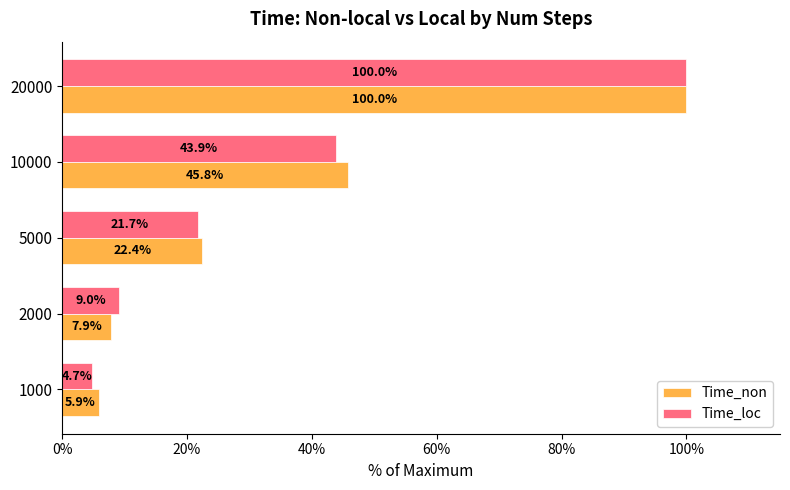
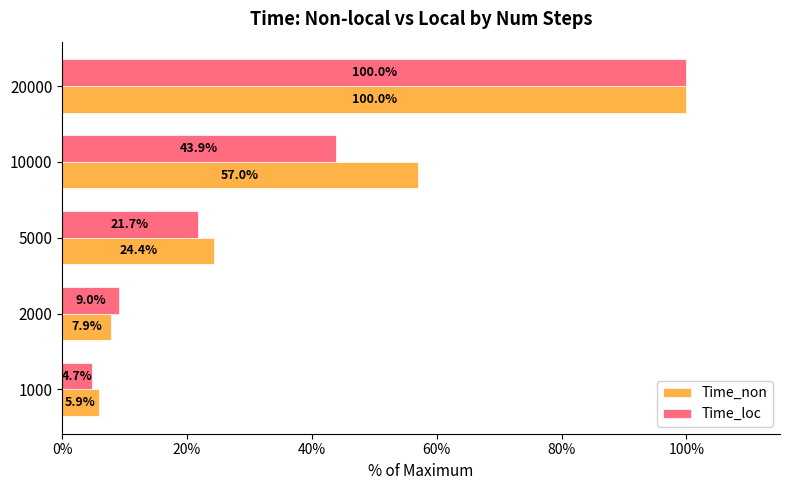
  {
    "Time_non": {
      "20000": "100.0%",
-     "10000": "45.8%",
-     "5000": "22.4%",
+     "10000": "57.0%",
+     "5000": "24.4%",
      "2000": "7.9%",
      "1000": "5.9%"
    },
    "Time_loc": {
      "20000": "100.0%",
      "10000": "43.9%",
      "5000": "21.7%",
      "2000": "9.0%",
      "1000": "4.7%"
    }
  }
